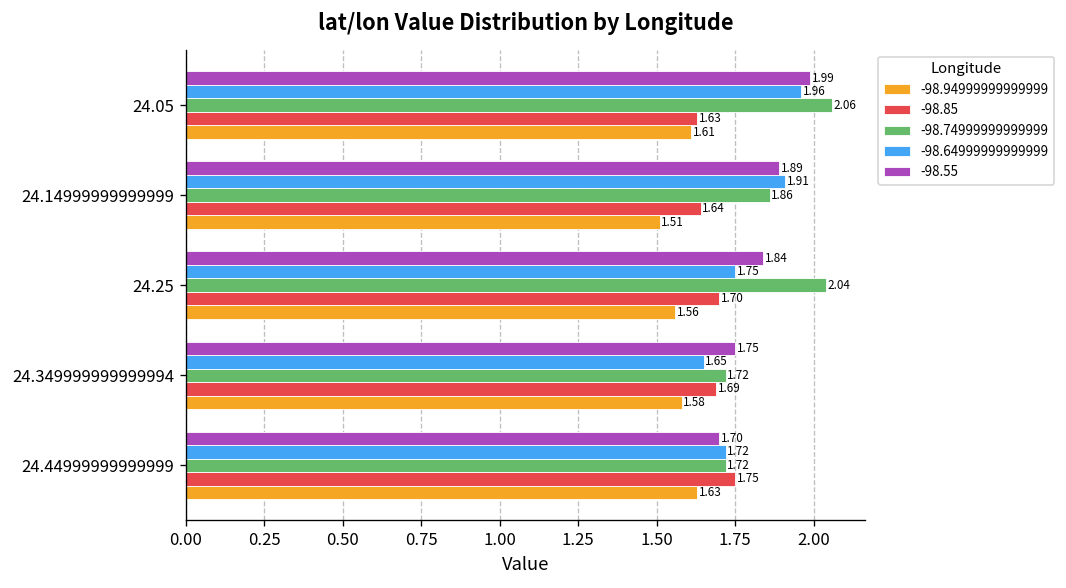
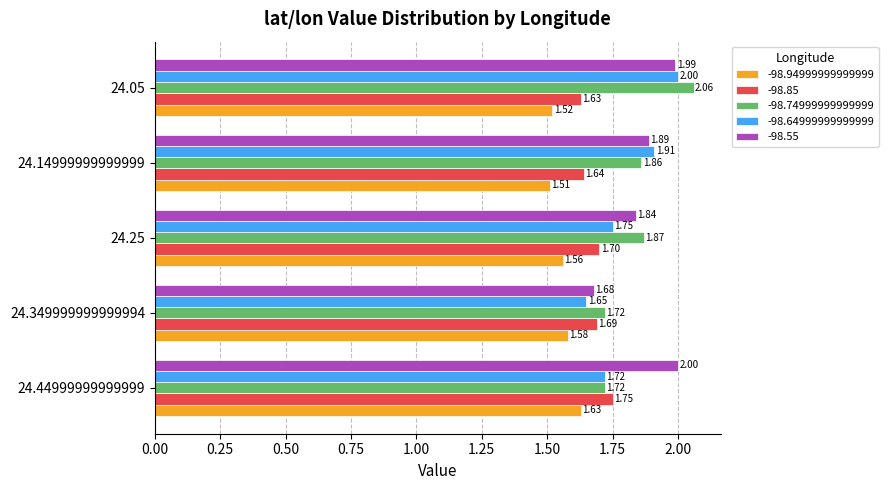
  {
    "-98.94999999999999": {
-     "24.05": 1.61,
+     "24.05": 1.52,
      "24.14999999999999": 1.51,
      "24.25": 1.56,
      "24.349999999999994": 1.58,
      "24.44999999999999": 1.63
    },
    "-98.85": {
      "24.05": 1.63,
      "24.14999999999999": 1.64,
      "24.25": 1.70,
      "24.349999999999994": 1.69,
      "24.44999999999999": 1.75
    },
    "-98.74999999999999": {
      "24.05": 2.06,
      "24.14999999999999": 1.86,
-     "24.25": 2.04,
+     "24.25": 1.87,
      "24.349999999999994": 1.72,
      "24.44999999999999": 1.72
    },
    "-98.64999999999999": {
-     "24.05": 1.96,
+     "24.05": 2.00,
      "24.14999999999999": 1.91,
      "24.25": 1.75,
      "24.349999999999994": 1.65,
      "24.44999999999999": 1.72
    },
    "-98.55": {
      "24.05": 1.99,
      "24.14999999999999": 1.89,
      "24.25": 1.84,
-     "24.349999999999994": 1.75,
-     "24.44999999999999": 1.70
+     "24.349999999999994": 1.68,
+     "24.44999999999999": 2.00
    }
  }
